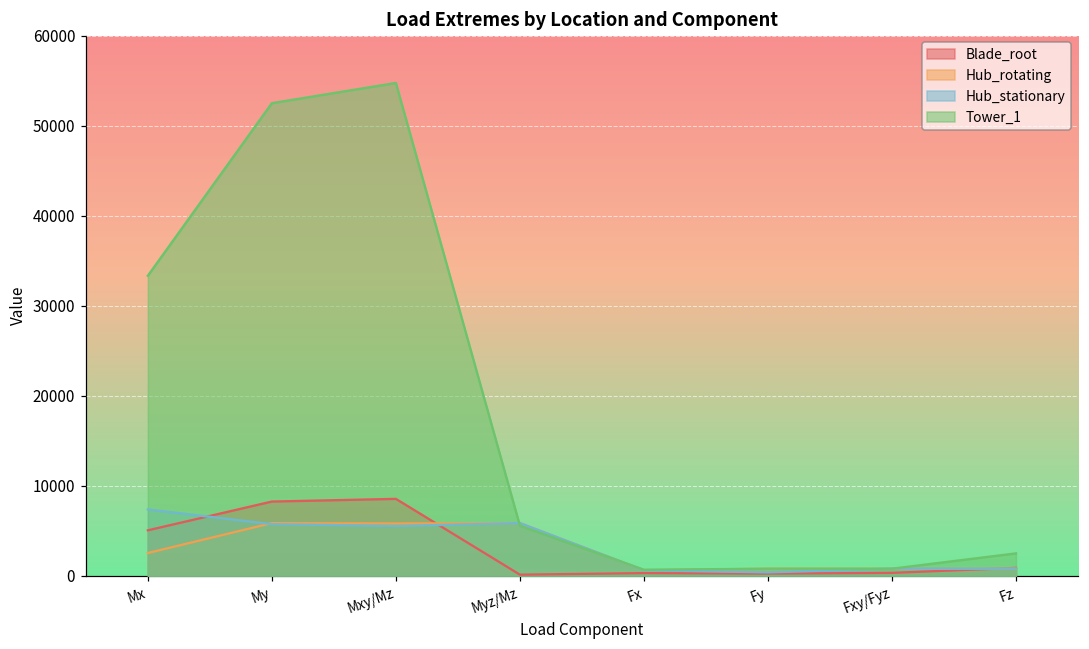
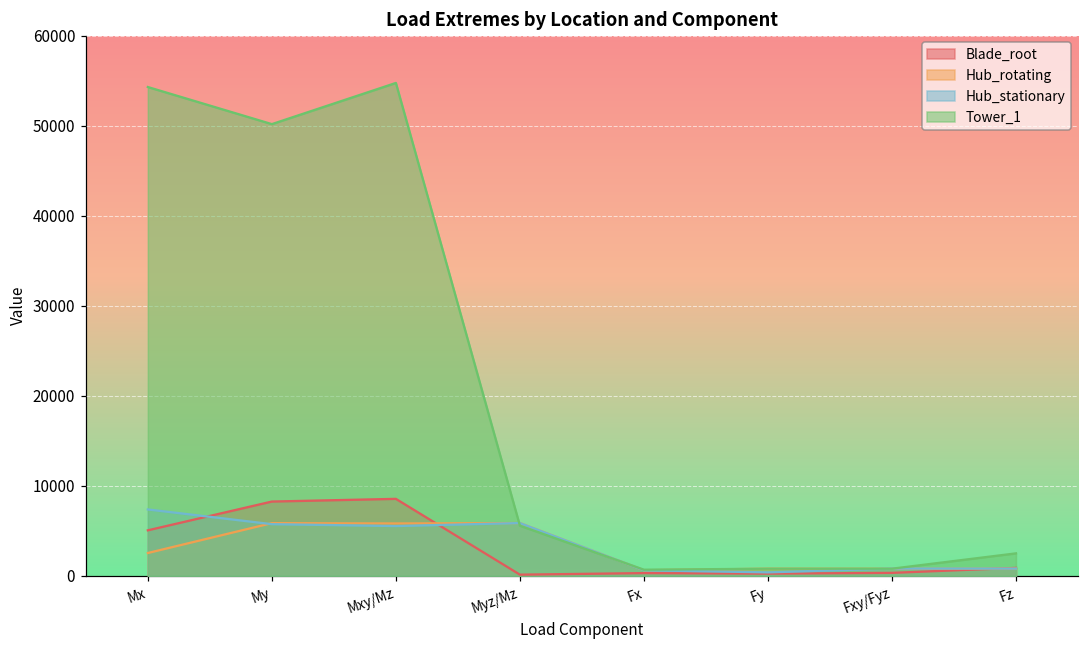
  {
    "Hub_stationary": {
      "Mx": 7000
    },
    "Tower_1": {
-     "Mx": 33000,
-     "My": 52000,
+     "Mx": 54000,
+     "My": 50000,
      "Mxy/Mz": 55000,
      "Fz": 3000
    }
  }
